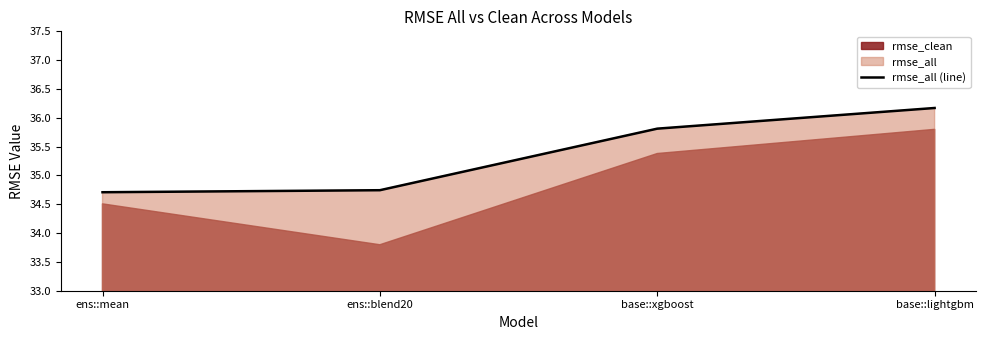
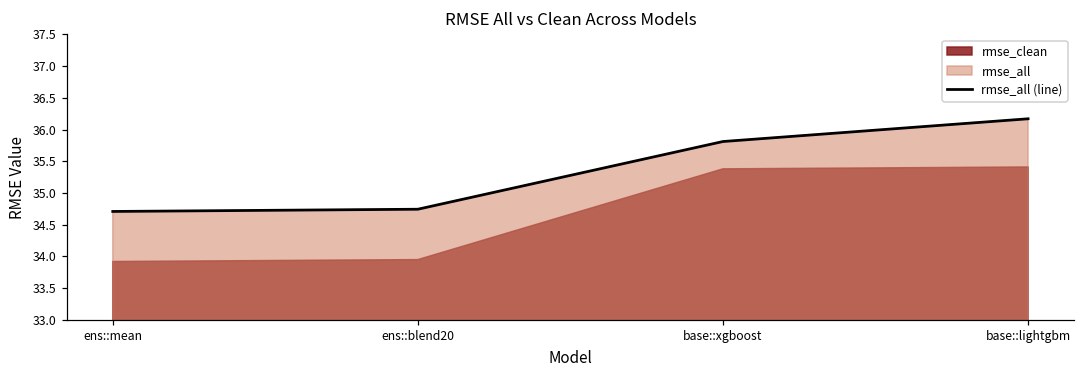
  {
    "rmse_clean": {
-     "ens::mean": 34.5,
-     "ens::blend20": 33.8,
+     "ens::mean": 33.9,
+     "ens::blend20": 33.9,
      "base::xgboost": 35.4,
-     "base::lightgbm": 35.8
+     "base::lightgbm": 35.4
    },
    "rmse_all": {
      "ens::mean": 34.7,
      "ens::blend20": 34.7,
      "base::xgboost": 35.8,
      "base::lightgbm": 36.2
    }
  }
